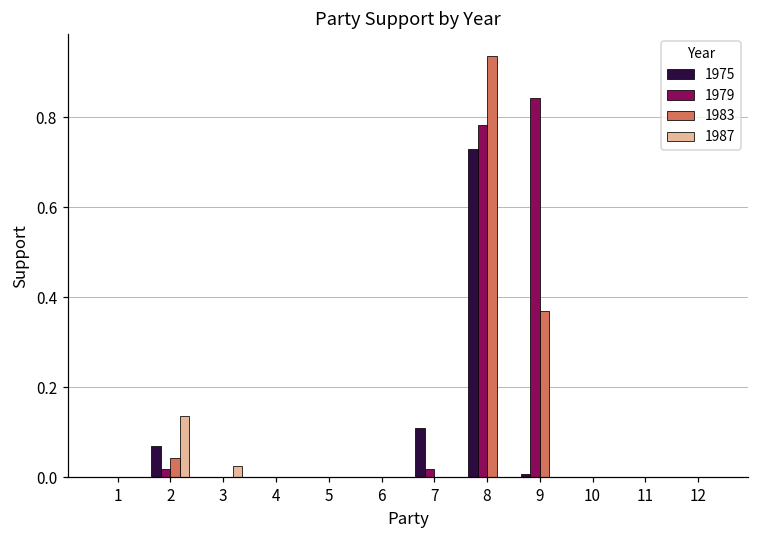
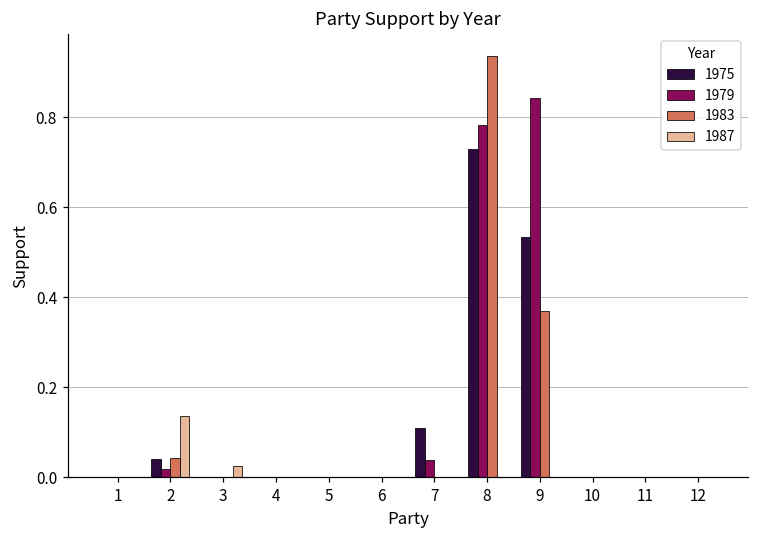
  {
    "1975": {
      "1": 0.00,
-     "2": 0.07,
+     "2": 0.04,
      "3": 0.00,
      "4": 0.00,
      "5": 0.00,
      "6": 0.00,
      "7": 0.11,
      "8": 0.73,
-     "9": 0.01,
+     "9": 0.53,
      "10": 0.00,
      "11": 0.00,
      "12": 0.00
    },
    "1979": {
      "1": 0.00,
      "2": 0.02,
      "3": 0.00,
      "4": 0.00,
      "5": 0.00,
      "6": 0.00,
-     "7": 0.02,
+     "7": 0.04,
      "8": 0.78,
      "9": 0.84,
      "10": 0.00,
      "11": 0.00,
      "12": 0.00
    },
    "1983": {
      "1": 0.00,
      "2": 0.04,
      "3": 0.00,
      "4": 0.00,
      "5": 0.00,
      "6": 0.00,
      "7": 0.00,
      "8": 0.94,
      "9": 0.37,
      "10": 0.00,
      "11": 0.00,
      "12": 0.00
    },
    "1987": {
      "1": 0.00,
      "2": 0.14,
      "3": 0.03,
      "4": 0.00,
      "5": 0.00,
      "6": 0.00,
      "7": 0.00,
      "8": 0.00,
      "9": 0.00,
      "10": 0.00,
      "11": 0.00,
      "12": 0.00
    }
  }
